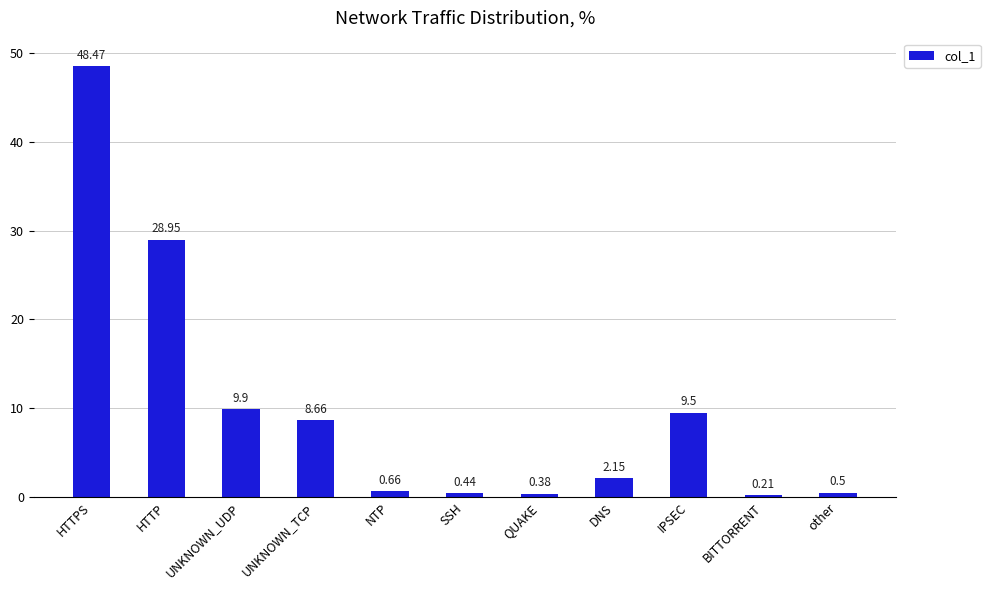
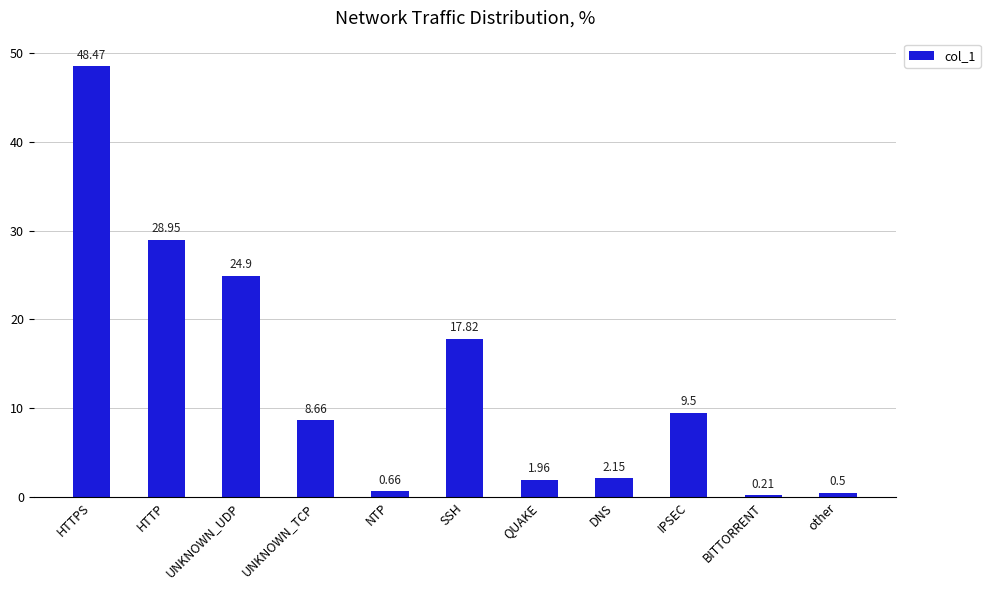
  {
    "HTTPS": 48.47,
    "HTTP": 28.95,
-   "UNKNOWN_UDP": 9.9,
+   "UNKNOWN_UDP": 24.9,
    "UNKNOWN_TCP": 8.66,
    "NTP": 0.66,
-   "SSH": 0.44,
-   "QUAKE": 0.38,
+   "SSH": 17.82,
+   "QUAKE": 1.96,
    "DNS": 2.15,
    "IPSEC": 9.5,
    "BITTORRENT": 0.21,
    "other": 0.5
  }
